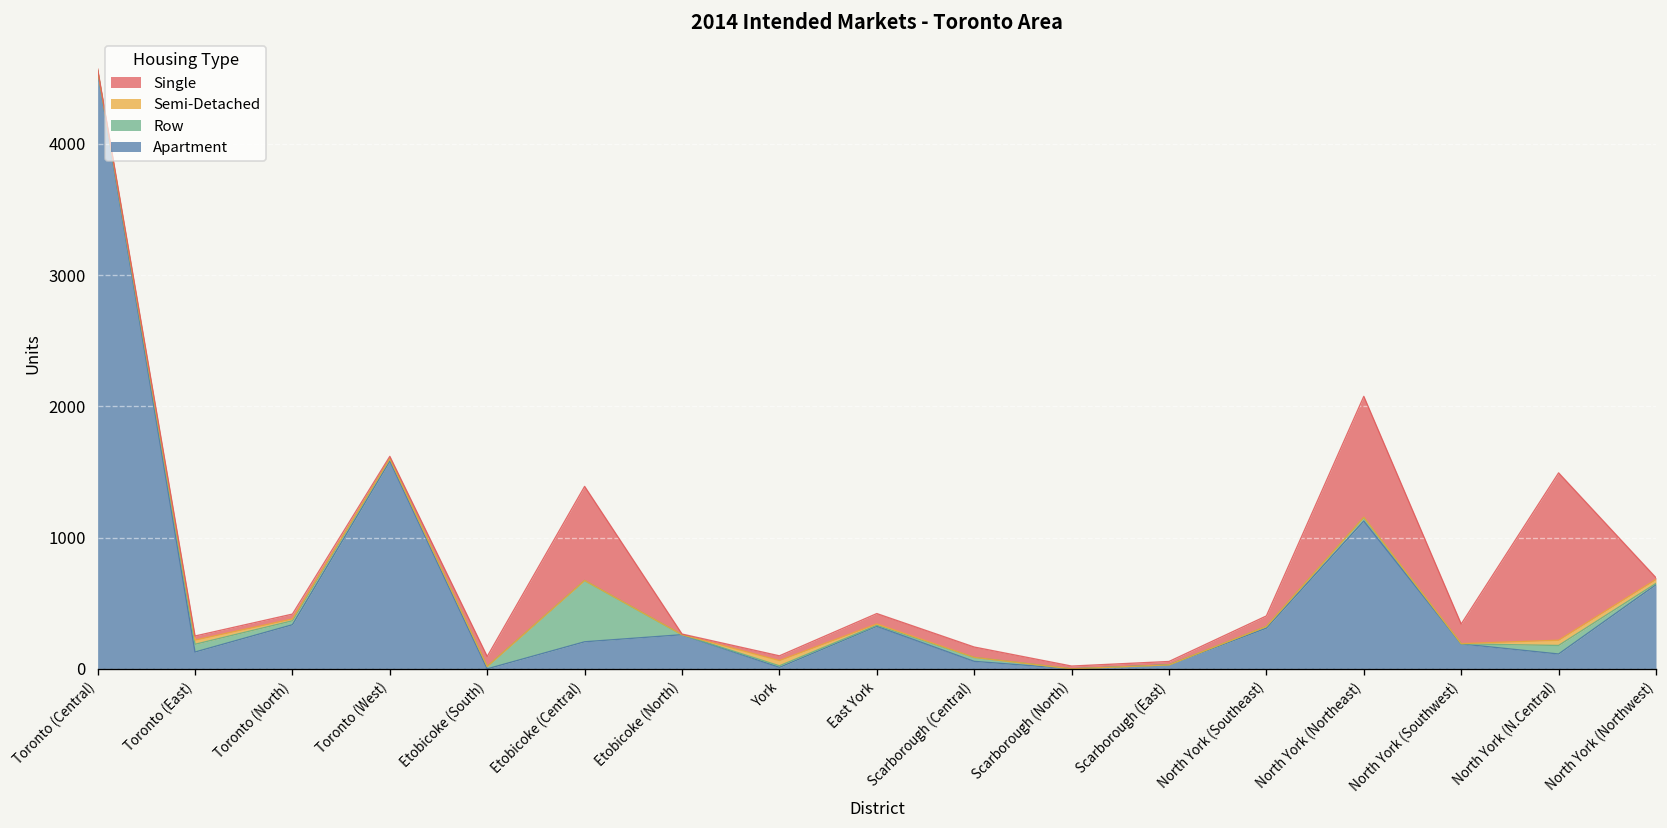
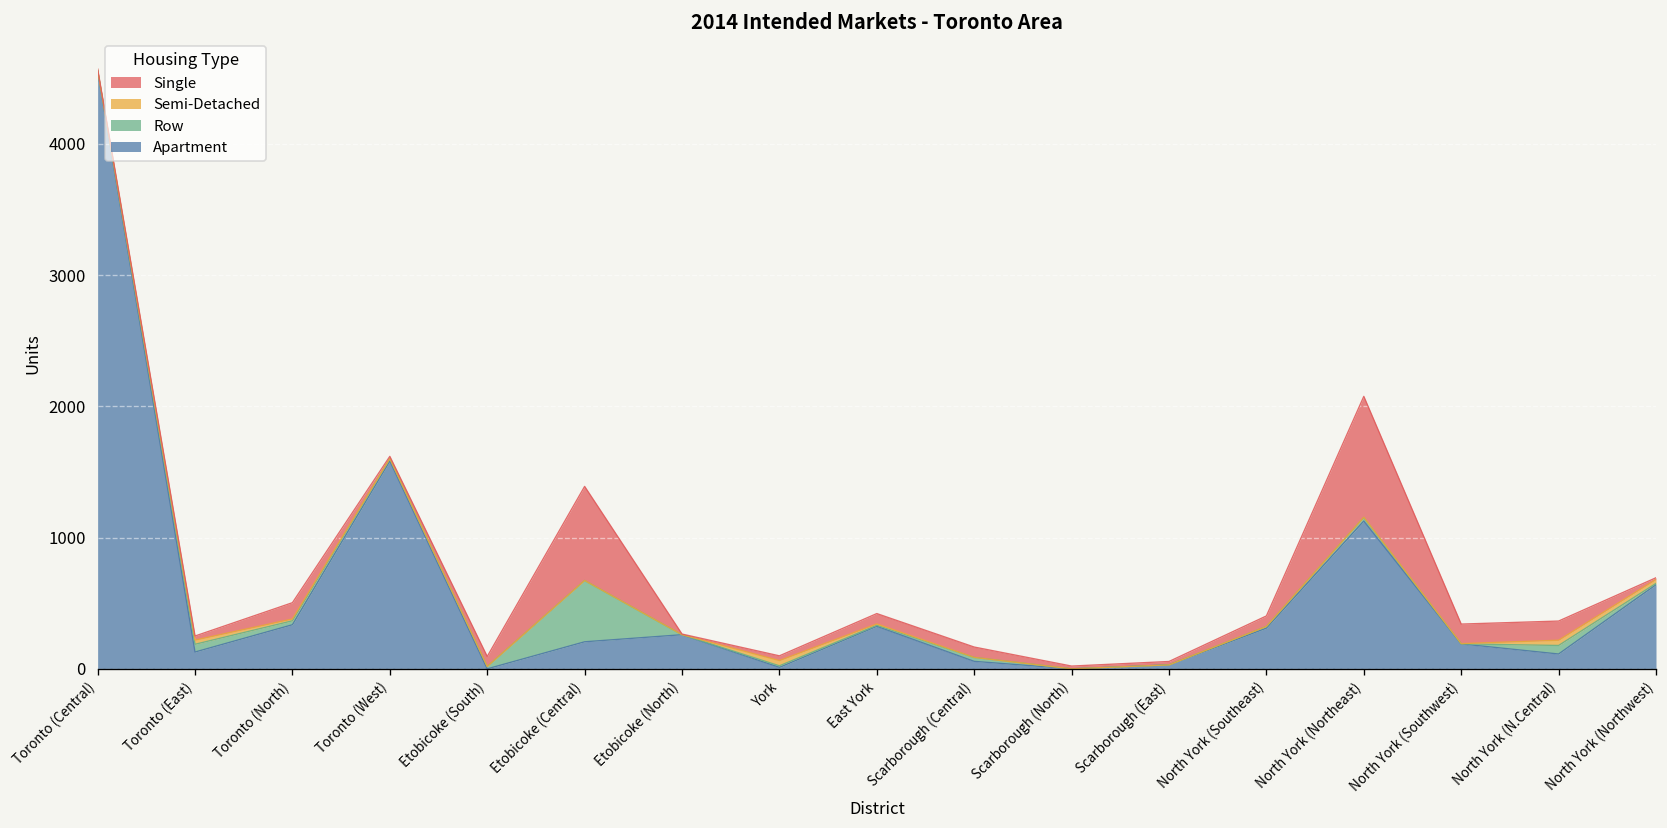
  {
    "Apartment": {
      "Toronto (East)": 130,
      "Toronto (North)": 340,
      "Etobicoke (Central)": 210,
      "Scarborough (Central)": 60,
      "North York (Northeast)": 1130,
      "North York (N.Central)": 110
    },
    "Row": {
      "Toronto (East)": 60,
      "North York (N.Central)": 70
    },
    "Semi-Detached": {
      "Toronto (East)": 30,
      "York": 40,
      "North York (N.Central)": 40
    },
    "Single": {
      "Toronto (East)": 30,
-     "Toronto (North)": 40,
+     "Toronto (North)": 120,
      "Etobicoke (South)": 80,
      "Etobicoke (Central)": 720,
      "York": 40,
      "East York": 80,
      "Scarborough (Central)": 80,
      "Scarborough (East)": 30,
      "North York (Southeast)": 80,
      "North York (Northeast)": 920,
      "North York (Southwest)": 150,
-     "North York (N.Central)": 1280
+     "North York (N.Central)": 150
    }
  }
